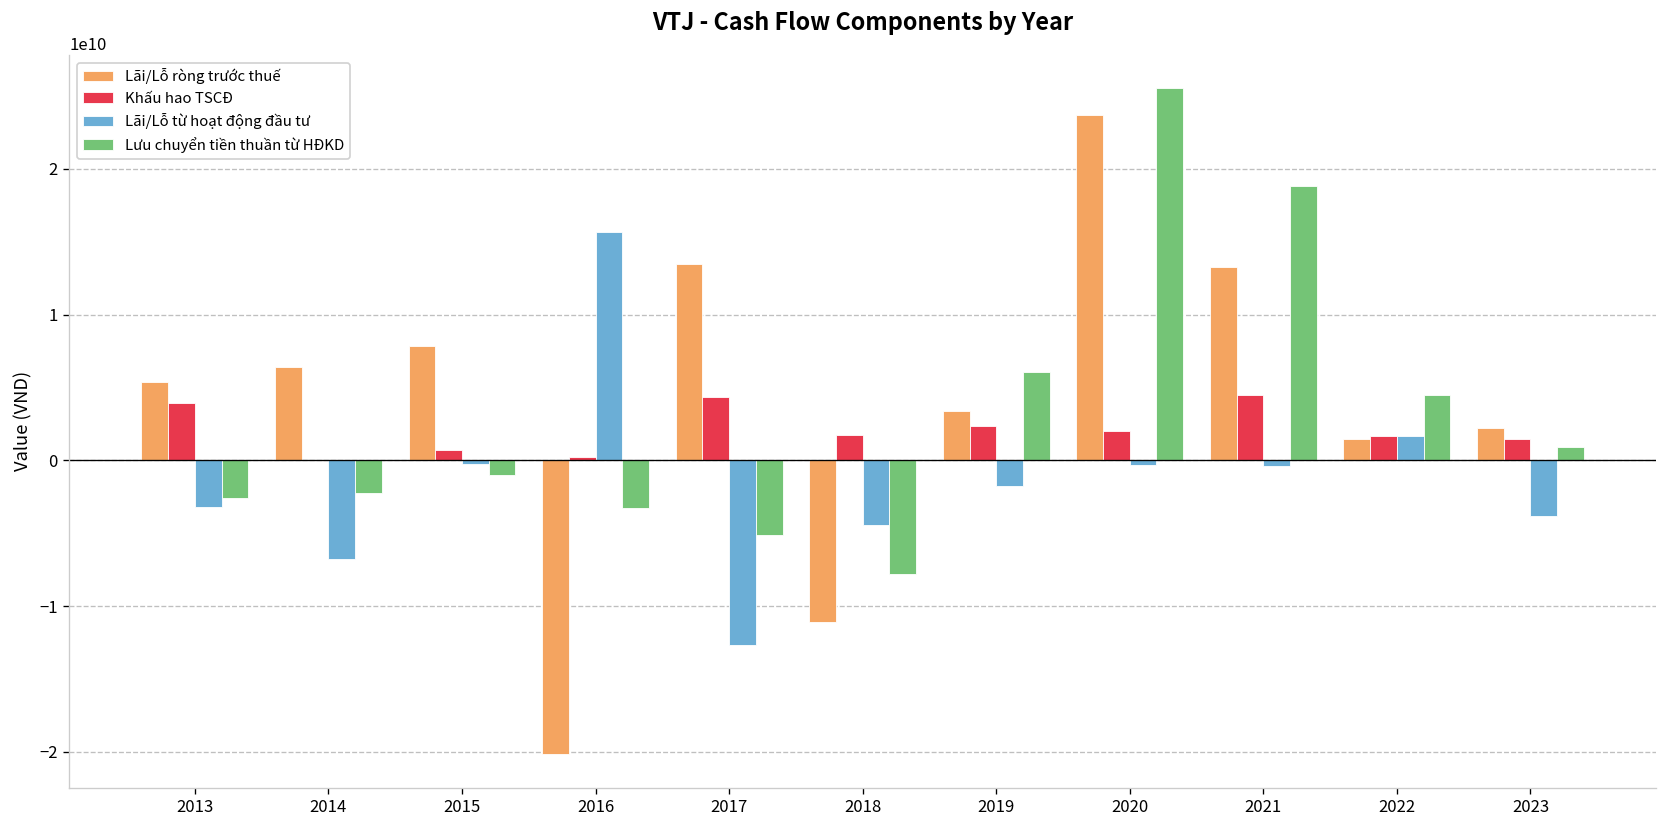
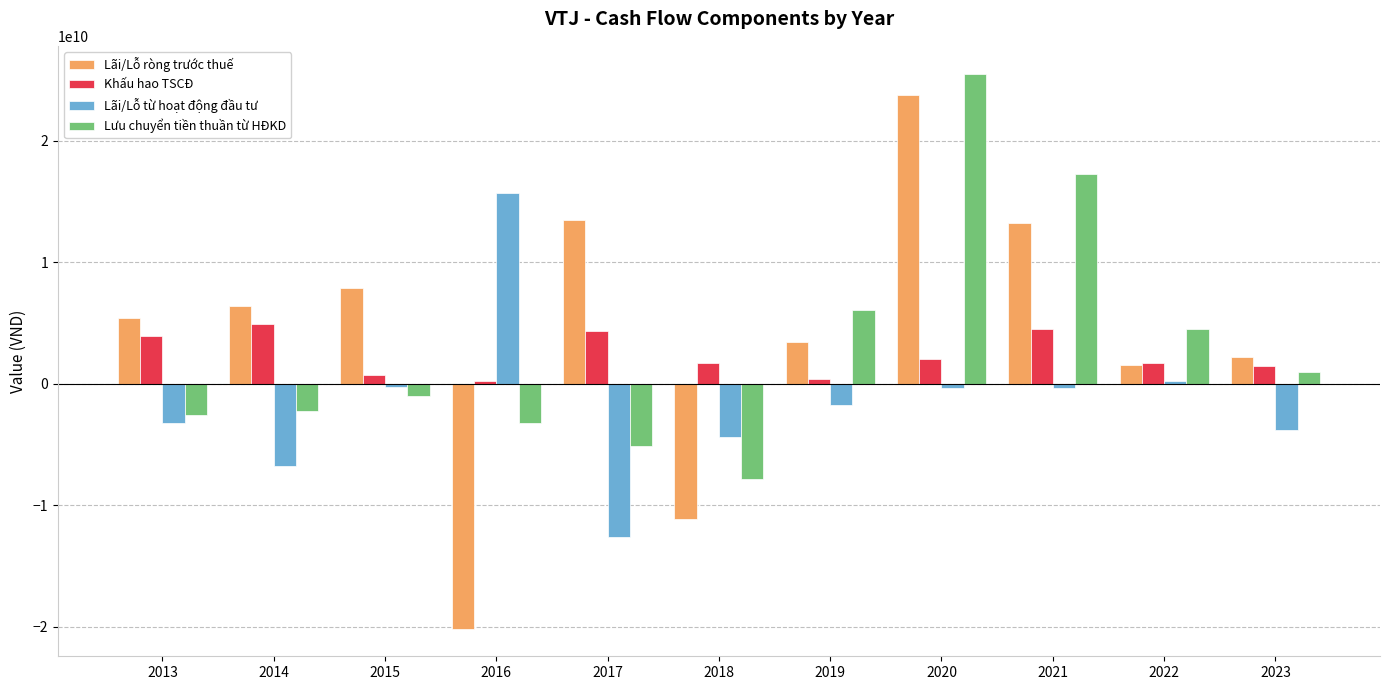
  {
    "Lãi/Lỗ ròng trước thuế": {
      "2013": 5400000000,
      "2014": 6400000000,
      "2015": 7900000000,
      "2016": -20200000000,
      "2017": 13500000000,
      "2018": -11100000000,
      "2019": 3400000000,
      "2020": 23700000000,
      "2021": 13300000000,
      "2022": 1500000000,
      "2023": 2200000000
    },
    "Khấu hao TSCĐ": {
      "2013": 3900000000,
-     "2014": 0,
+     "2014": 4900000000,
      "2015": 700000000,
      "2016": 200000000,
      "2017": 4400000000,
      "2018": 1700000000,
-     "2019": 2400000000,
+     "2019": 400000000,
      "2020": 2000000000,
      "2021": 4500000000,
      "2022": 1700000000,
      "2023": 1400000000
    },
    "Lãi/Lỗ từ hoạt động đầu tư": {
      "2013": -3200000000,
      "2014": -6800000000,
      "2015": -300000000,
      "2016": 15700000000,
      "2017": -12700000000,
      "2018": -4400000000,
      "2019": -1800000000,
      "2020": -300000000,
      "2021": -400000000,
-     "2022": 1700000000,
+     "2022": 200000000,
      "2023": -3800000000
    },
    "Lưu chuyển tiền thuần từ HĐKD": {
      "2013": -2600000000,
      "2014": -2200000000,
      "2015": -1000000000,
      "2016": -3200000000,
      "2017": -5100000000,
      "2018": -7800000000,
      "2019": 6100000000,
      "2020": 25500000000,
-     "2021": 18900000000,
+     "2021": 17200000000,
      "2022": 4500000000,
      "2023": 1000000000
    }
  }
